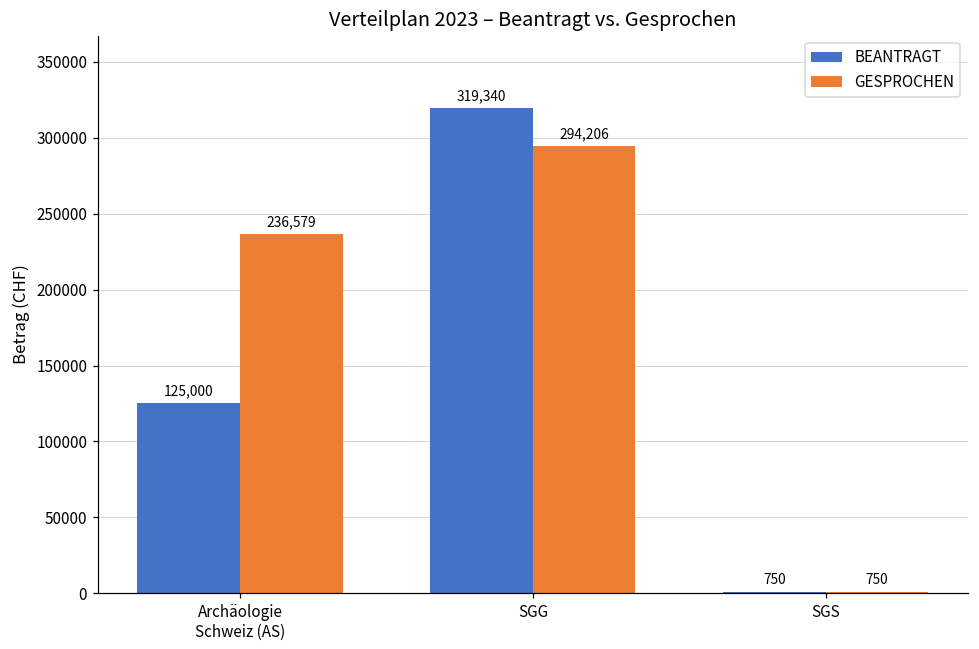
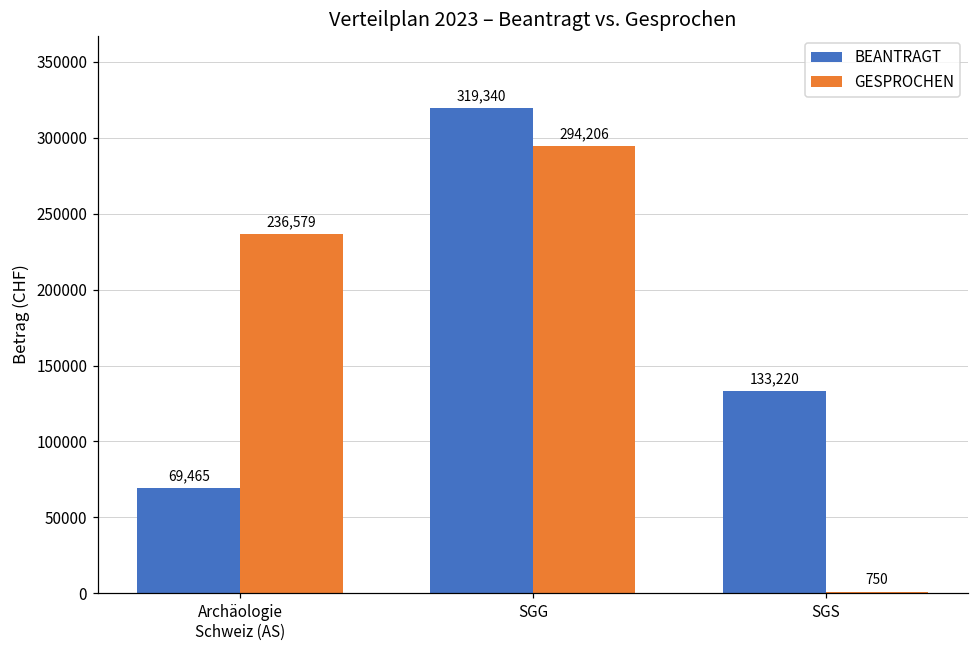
  {
    "BEANTRAGT": {
-     "Archäologie Schweiz (AS)": "125,000",
+     "Archäologie Schweiz (AS)": "69,465",
      "SGG": "319,340",
-     "SGS": "750"
+     "SGS": "133,220"
    },
    "GESPROCHEN": {
      "Archäologie Schweiz (AS)": "236,579",
      "SGG": "294,206",
      "SGS": "750"
    }
  }
